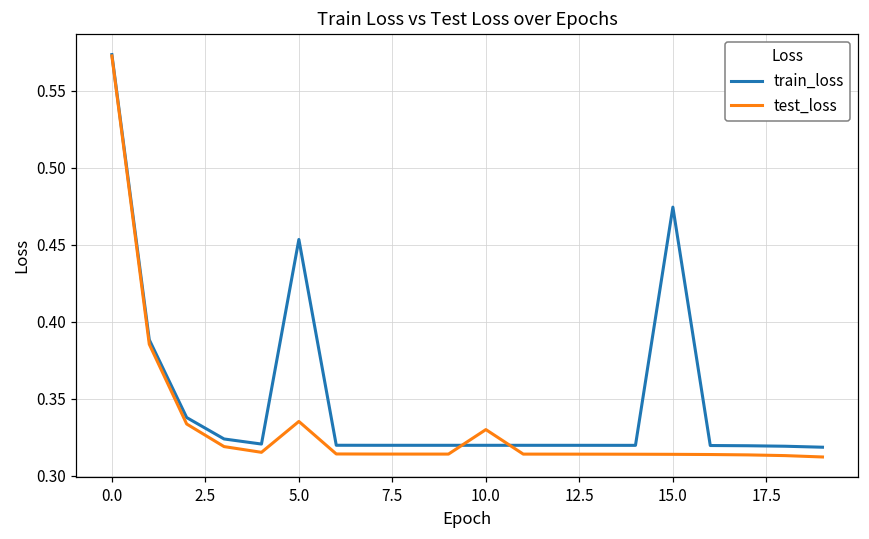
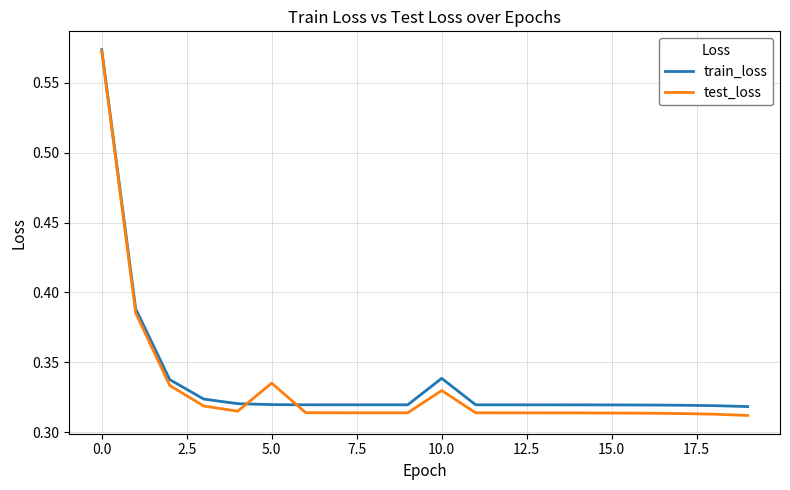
  {
    "train_loss": {
-     "5.0": 0.453,
-     "10.0": 0.320,
-     "15.0": 0.474
+     "5.0": 0.320,
+     "10.0": 0.339,
+     "15.0": 0.320
    },
    "test_loss": {
      "5.0": 0.335,
      "10.0": 0.330,
      "15.0": 0.314
    }
  }
